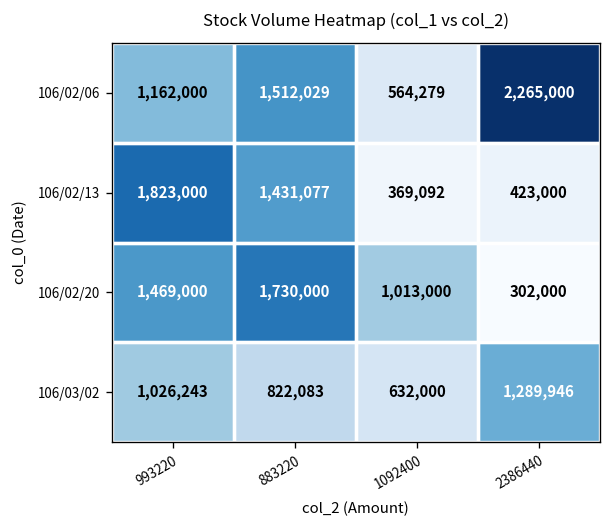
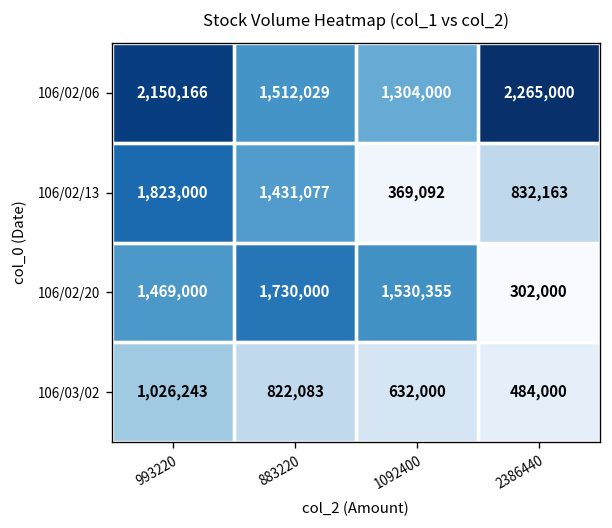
  {
    "106/02/06": {
-     "993220": "1,162,000",
+     "993220": "2,150,166",
      "883220": "1,512,029",
-     "1092400": "564,279",
+     "1092400": "1,304,000",
      "2386440": "2,265,000"
    },
    "106/02/13": {
      "993220": "1,823,000",
      "883220": "1,431,077",
      "1092400": "369,092",
-     "2386440": "423,000"
+     "2386440": "832,163"
    },
    "106/02/20": {
      "993220": "1,469,000",
      "883220": "1,730,000",
-     "1092400": "1,013,000",
+     "1092400": "1,530,355",
      "2386440": "302,000"
    },
    "106/03/02": {
      "993220": "1,026,243",
      "883220": "822,083",
      "1092400": "632,000",
-     "2386440": "1,289,946"
+     "2386440": "484,000"
    }
  }
